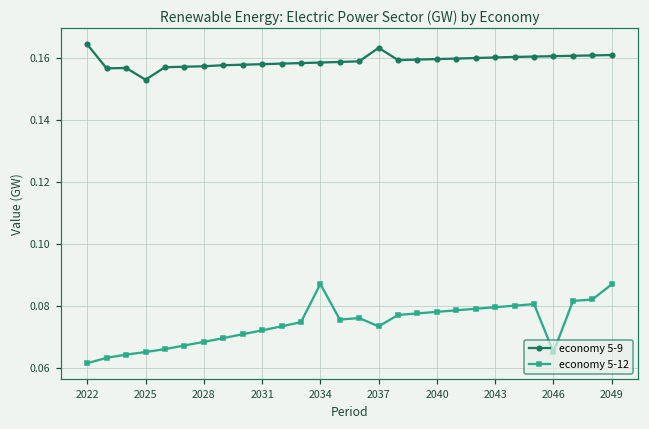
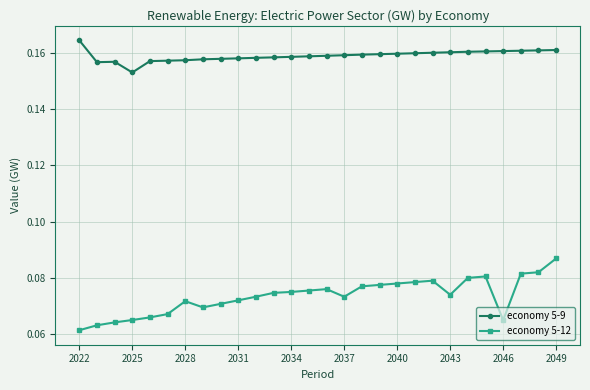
  {
    "economy 5-9": {
      "2022": 0.164,
      "2025": 0.153,
      "2028": 0.157,
      "2031": 0.158,
      "2034": 0.159,
-     "2037": 0.163,
+     "2037": 0.159,
      "2040": 0.160,
      "2043": 0.160,
      "2046": 0.161,
      "2049": 0.161
    },
    "economy 5-12": {
      "2022": 0.061,
      "2025": 0.065,
-     "2028": 0.068,
+     "2028": 0.072,
      "2031": 0.072,
-     "2034": 0.087,
+     "2034": 0.075,
      "2037": 0.073,
      "2040": 0.078,
-     "2043": 0.080,
+     "2043": 0.074,
      "2049": 0.087
    }
  }
